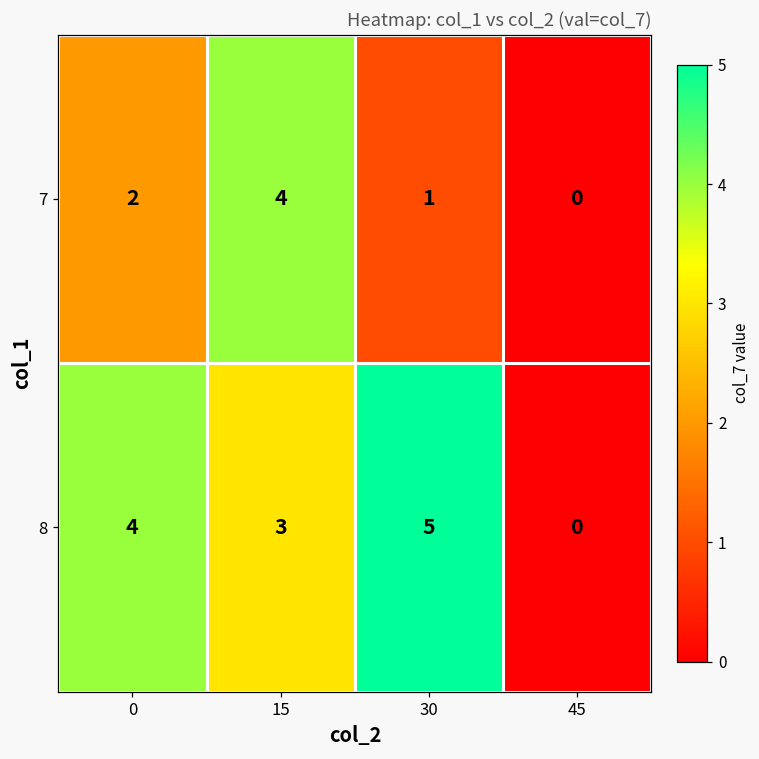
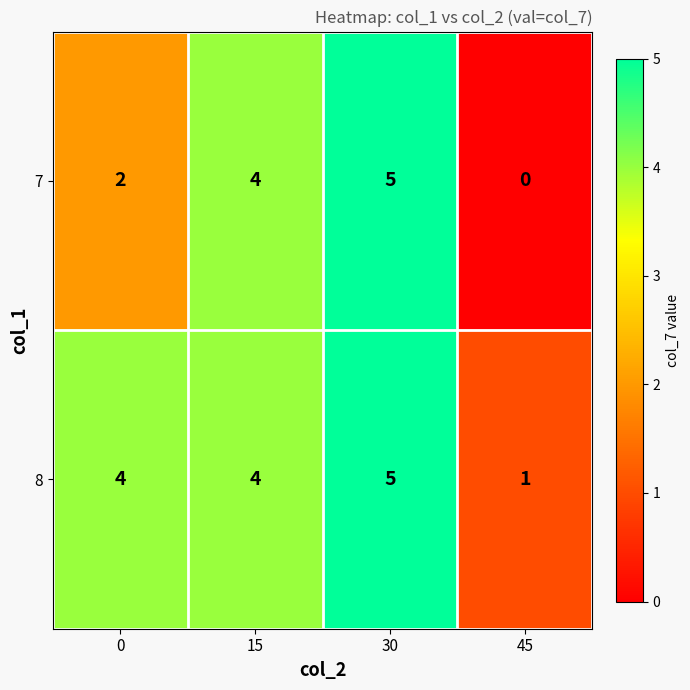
  {
    "7": {
      "0": 2,
      "15": 4,
-     "30": 1,
+     "30": 5,
      "45": 0
    },
    "8": {
      "0": 4,
-     "15": 3,
+     "15": 4,
      "30": 5,
-     "45": 0
+     "45": 1
    }
  }
